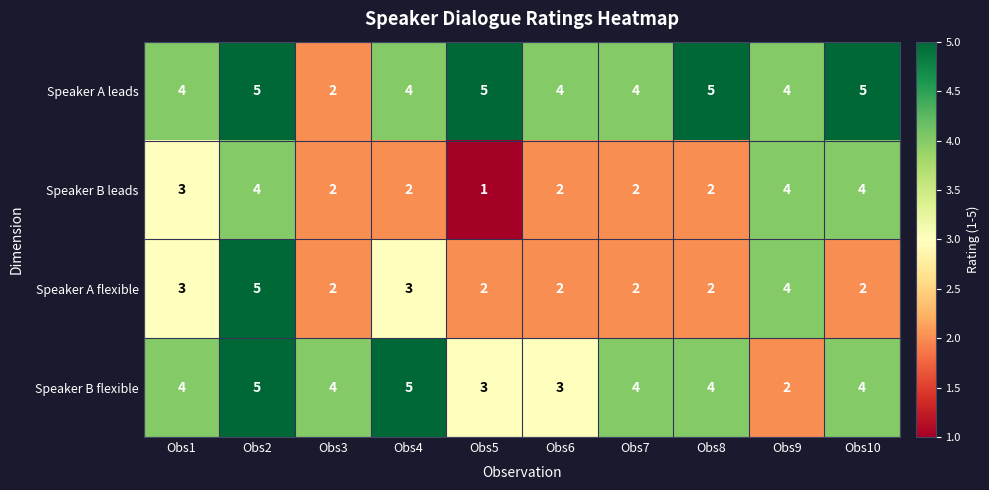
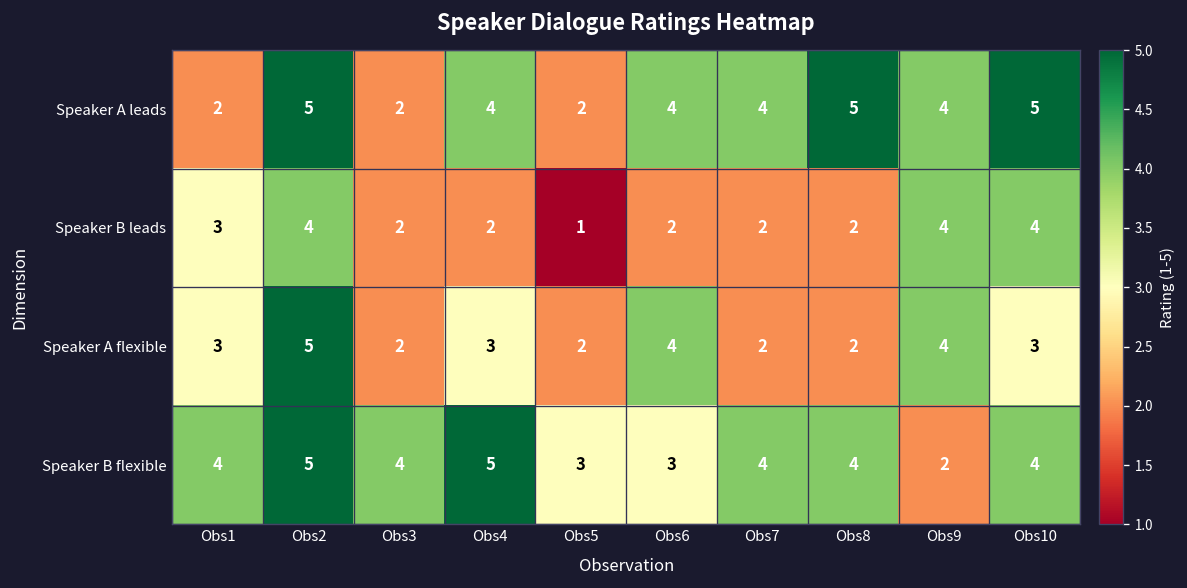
  {
    "Speaker A leads": {
-     "Obs1": 4,
+     "Obs1": 2,
      "Obs2": 5,
      "Obs3": 2,
      "Obs4": 4,
-     "Obs5": 5,
+     "Obs5": 2,
      "Obs6": 4,
      "Obs7": 4,
      "Obs8": 5,
      "Obs9": 4,
      "Obs10": 5
    },
    "Speaker B leads": {
      "Obs1": 3,
      "Obs2": 4,
      "Obs3": 2,
      "Obs4": 2,
      "Obs5": 1,
      "Obs6": 2,
      "Obs7": 2,
      "Obs8": 2,
      "Obs9": 4,
      "Obs10": 4
    },
    "Speaker A flexible": {
      "Obs1": 3,
      "Obs2": 5,
      "Obs3": 2,
      "Obs4": 3,
      "Obs5": 2,
-     "Obs6": 2,
+     "Obs6": 4,
      "Obs7": 2,
      "Obs8": 2,
      "Obs9": 4,
-     "Obs10": 2
+     "Obs10": 3
    },
    "Speaker B flexible": {
      "Obs1": 4,
      "Obs2": 5,
      "Obs3": 4,
      "Obs4": 5,
      "Obs5": 3,
      "Obs6": 3,
      "Obs7": 4,
      "Obs8": 4,
      "Obs9": 2,
      "Obs10": 4
    }
  }
